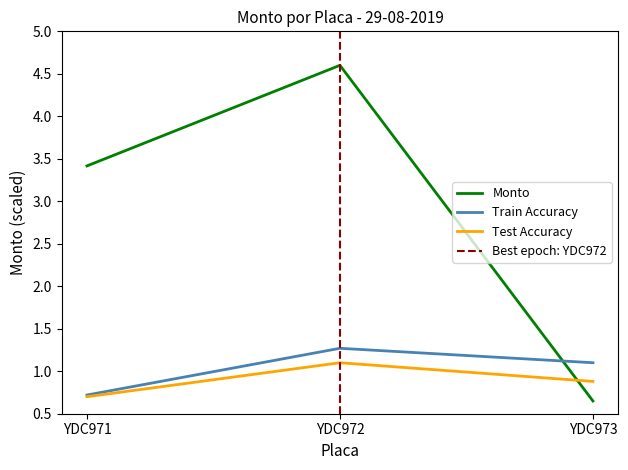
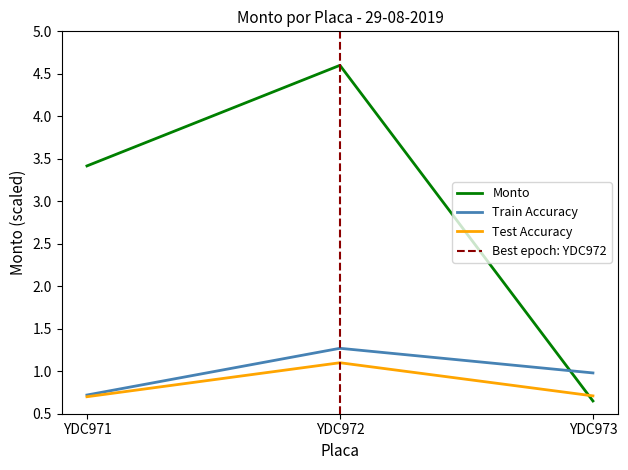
  {
    "Monto": {
      "YDC971": 3.4,
      "YDC972": 4.6,
      "YDC973": 0.7
    },
    "Train Accuracy": {
      "YDC972": 1.3,
-     "YDC973": 1.1
+     "YDC973": 1.0
    },
    "Test Accuracy": {
      "YDC972": 1.1,
-     "YDC973": 0.9
+     "YDC973": 0.7
    }
  }
